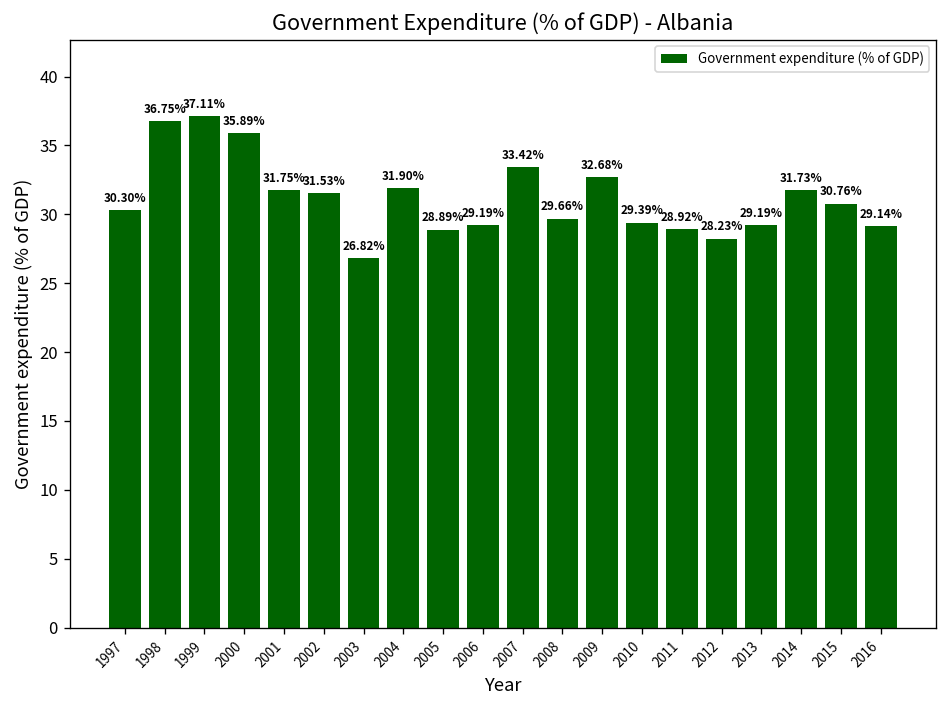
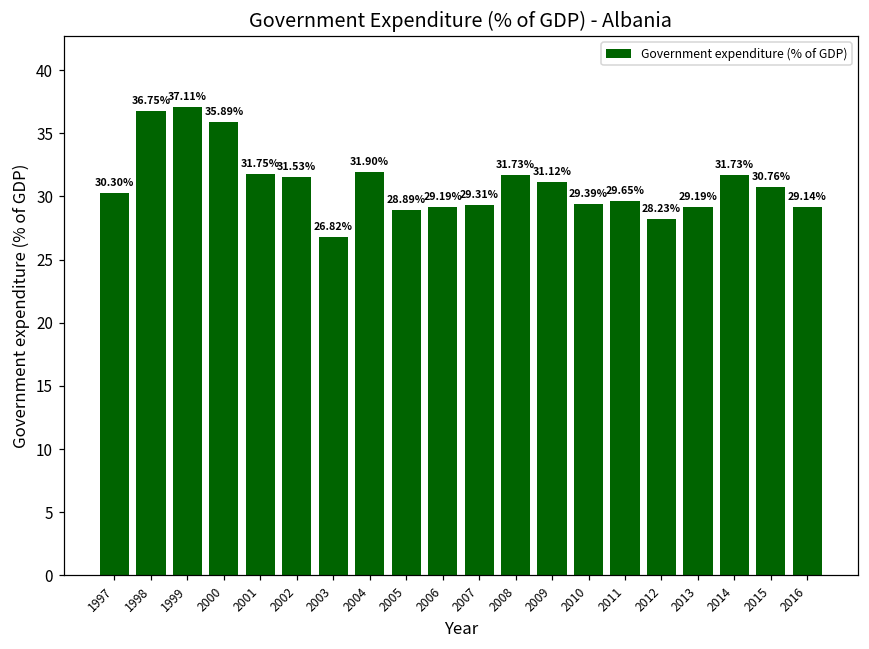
  {
    "1997": "30.30%",
    "1998": "36.75%",
    "1999": "37.11%",
    "2000": "35.89%",
    "2001": "31.75%",
    "2002": "31.53%",
    "2003": "26.82%",
    "2004": "31.90%",
    "2005": "28.89%",
    "2006": "29.19%",
-   "2007": "33.42%",
-   "2008": "29.66%",
-   "2009": "32.68%",
+   "2007": "29.31%",
+   "2008": "31.73%",
+   "2009": "31.12%",
    "2010": "29.39%",
-   "2011": "28.92%",
+   "2011": "29.65%",
    "2012": "28.23%",
    "2013": "29.19%",
    "2014": "31.73%",
    "2015": "30.76%",
    "2016": "29.14%"
  }
